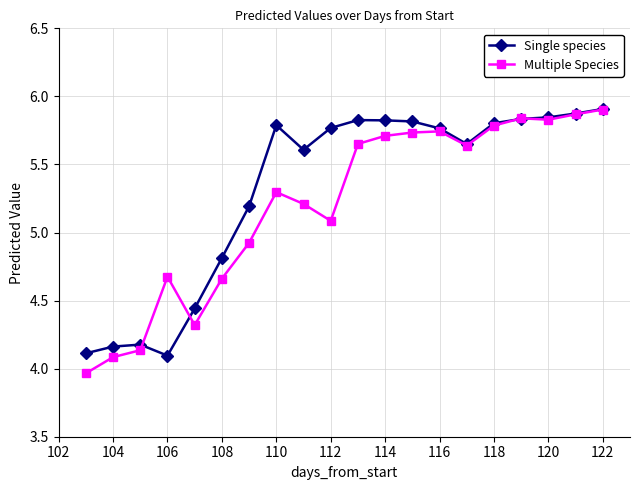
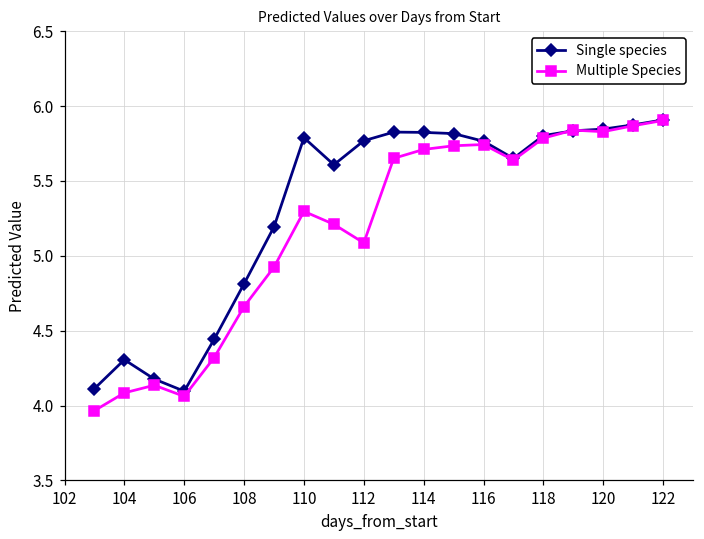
  {
    "Single species": {
-     "104": 4.16,
+     "104": 4.31,
      "106": 4.10,
      "108": 4.81,
      "110": 5.79,
      "112": 5.77,
      "114": 5.82,
      "116": 5.77
    },
    "Multiple Species": {
      "104": 4.08,
-     "106": 4.68,
+     "106": 4.06,
      "108": 4.66,
      "110": 5.30,
      "112": 5.09,
      "114": 5.71,
      "116": 5.74
    }
  }
